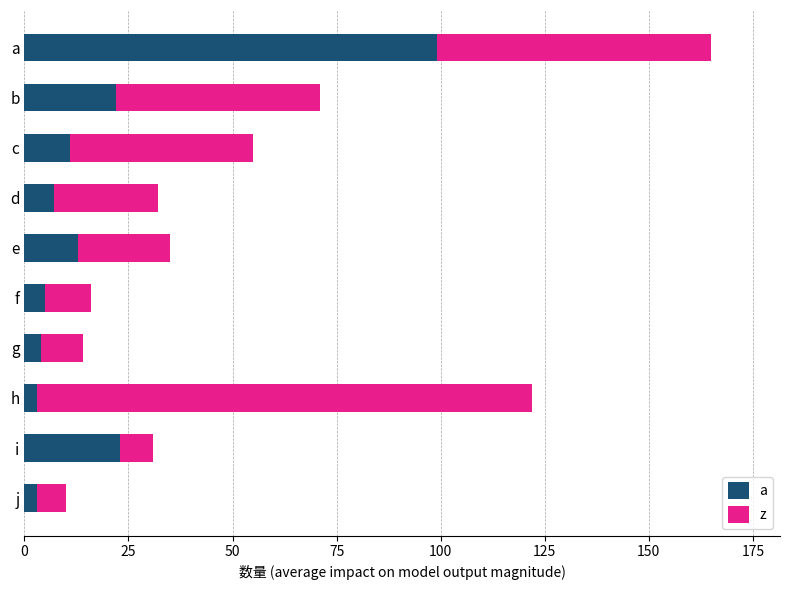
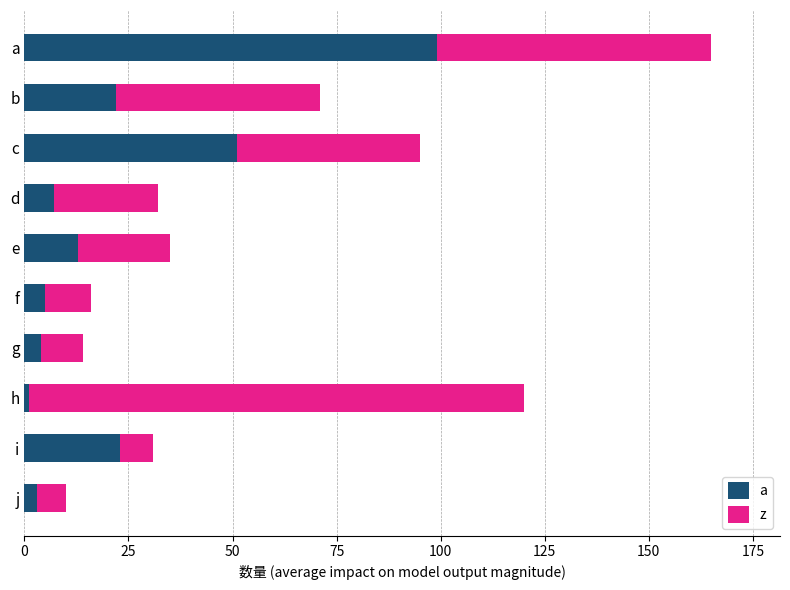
  {
    "a": {
      "a": 99,
      "b": 22,
-     "c": 11,
+     "c": 51,
      "d": 7,
      "e": 13,
      "f": 5,
      "g": 4,
-     "h": 3,
+     "h": 1,
      "i": 23,
      "j": 3
    },
    "z": {
      "a": 66,
      "b": 49,
      "c": 44,
      "d": 25,
      "e": 22,
      "f": 11,
      "g": 10,
      "h": 119,
      "i": 8,
      "j": 7
    }
  }
